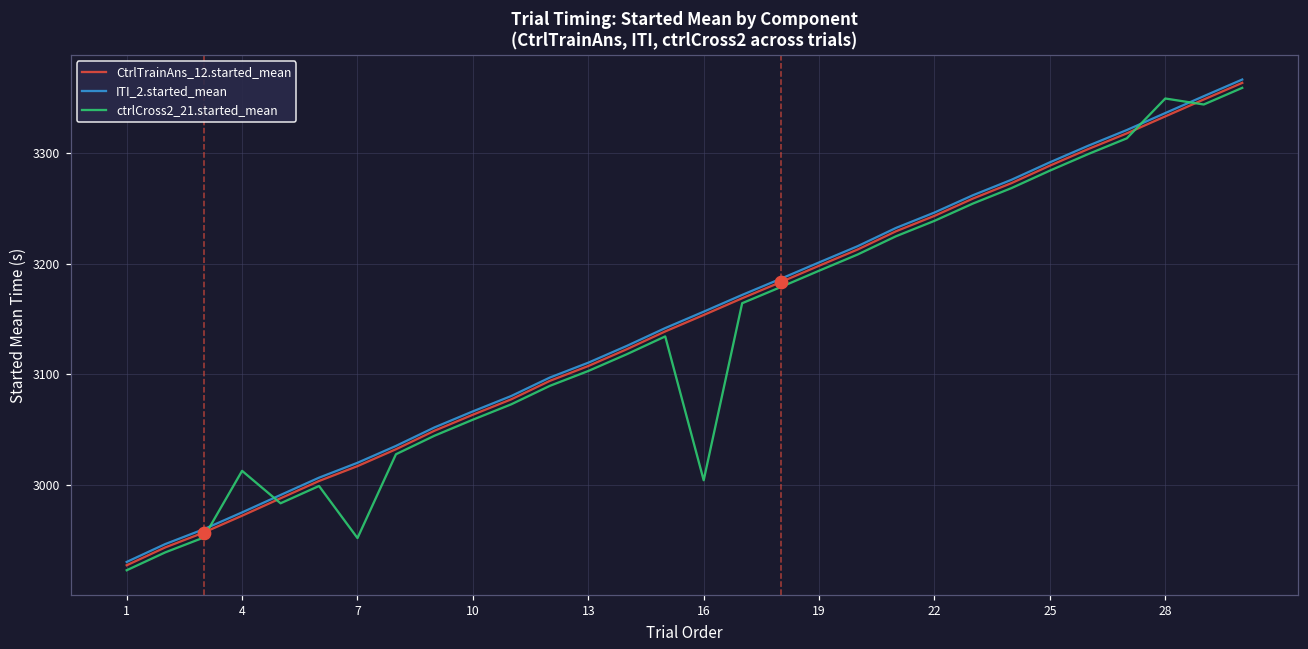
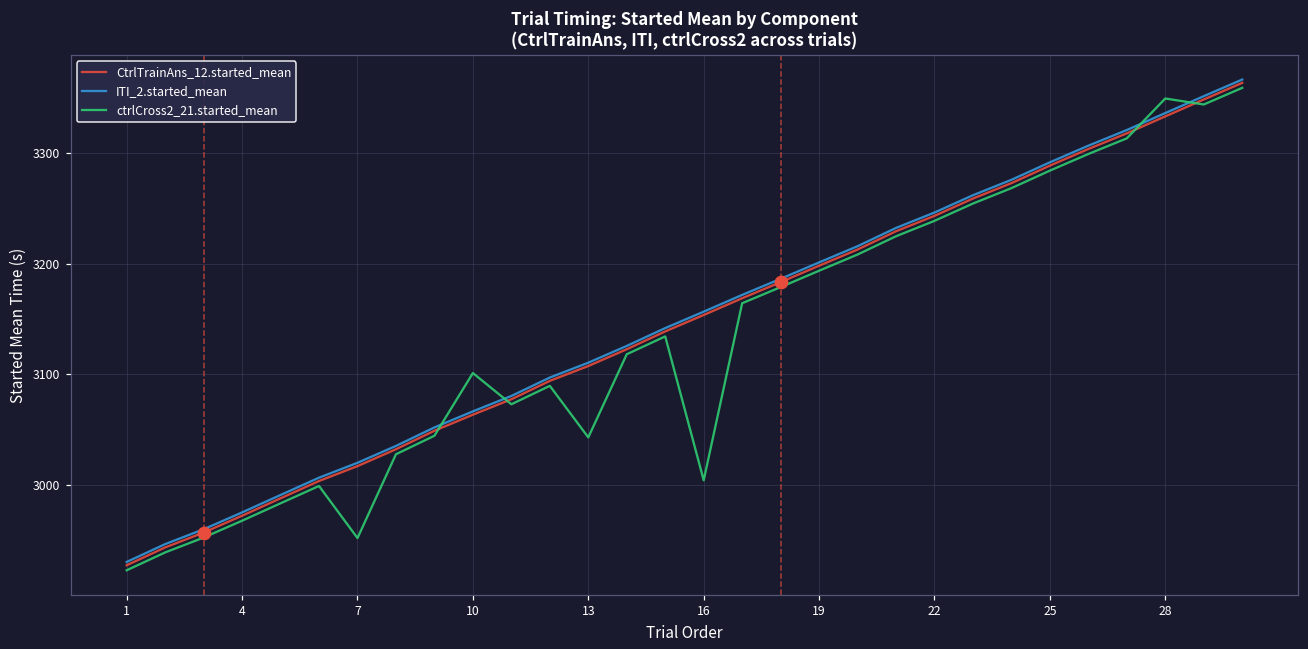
  {
    "ITI_2.started_mean": {
      "1": 2930,
      "4": 2975,
      "7": 3020,
      "10": 3067,
      "13": 3111,
      "16": 3157,
      "19": 3201,
      "22": 3246,
      "25": 3292,
      "28": 3336
    },
    "ctrlCross2_21.started_mean": {
      "1": 2923,
-     "4": 3013,
+     "4": 2968,
      "7": 2952,
-     "10": 3059,
-     "13": 3103,
+     "10": 3101,
+     "13": 3043,
      "16": 3004,
      "19": 3194,
      "22": 3239,
      "25": 3284,
      "28": 3350
    }
  }
